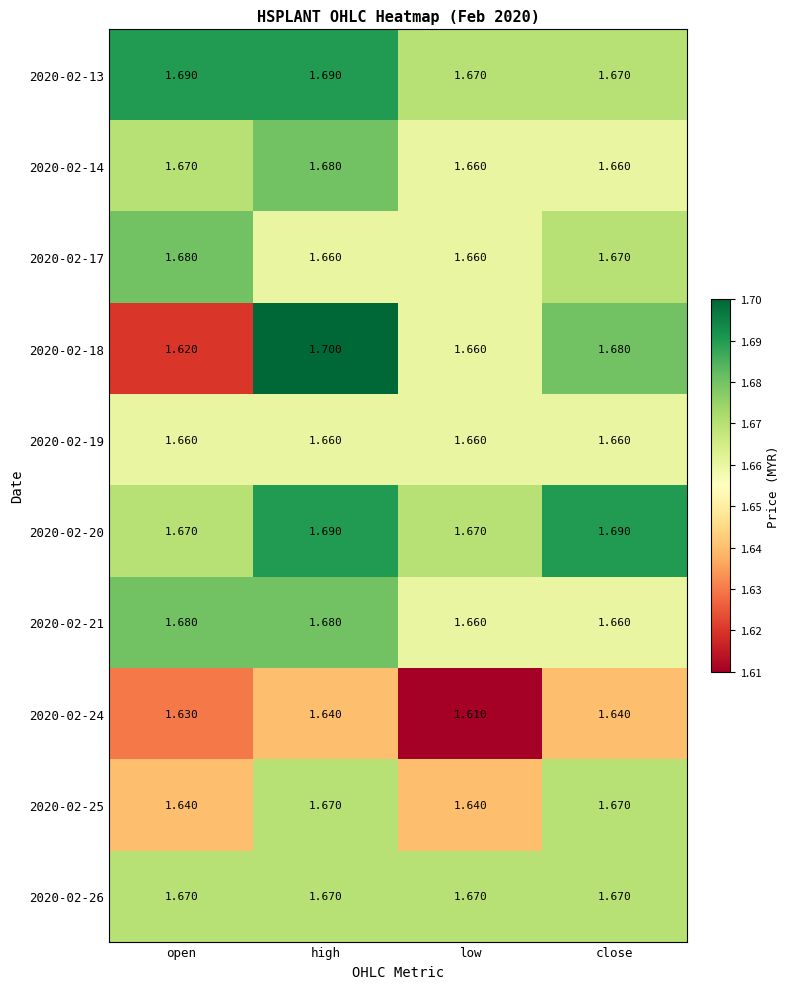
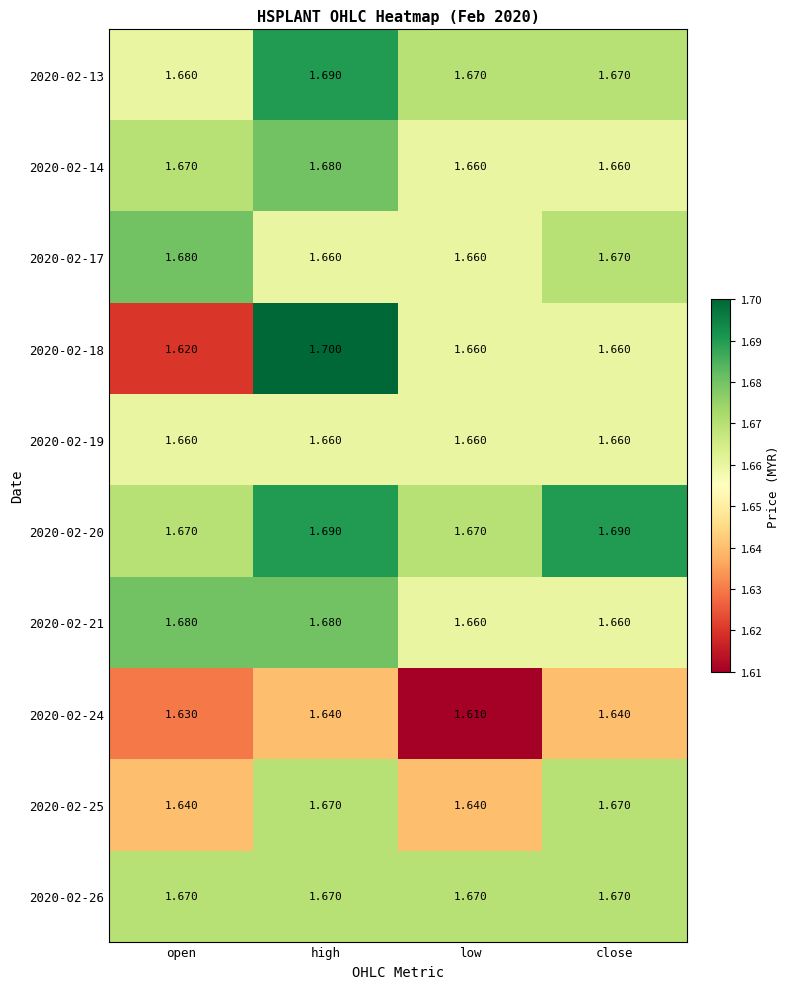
  {
    "2020-02-13": {
-     "open": 1.690,
+     "open": 1.660,
      "high": 1.690,
      "low": 1.670,
      "close": 1.670
    },
    "2020-02-14": {
      "open": 1.670,
      "high": 1.680,
      "low": 1.660,
      "close": 1.660
    },
    "2020-02-17": {
      "open": 1.680,
      "high": 1.660,
      "low": 1.660,
      "close": 1.670
    },
    "2020-02-18": {
      "open": 1.620,
      "high": 1.700,
      "low": 1.660,
-     "close": 1.680
+     "close": 1.660
    },
    "2020-02-19": {
      "open": 1.660,
      "high": 1.660,
      "low": 1.660,
      "close": 1.660
    },
    "2020-02-20": {
      "open": 1.670,
      "high": 1.690,
      "low": 1.670,
      "close": 1.690
    },
    "2020-02-21": {
      "open": 1.680,
      "high": 1.680,
      "low": 1.660,
      "close": 1.660
    },
    "2020-02-24": {
      "open": 1.630,
      "high": 1.640,
      "low": 1.610,
      "close": 1.640
    },
    "2020-02-25": {
      "open": 1.640,
      "high": 1.670,
      "low": 1.640,
      "close": 1.670
    },
    "2020-02-26": {
      "open": 1.670,
      "high": 1.670,
      "low": 1.670,
      "close": 1.670
    }
  }
